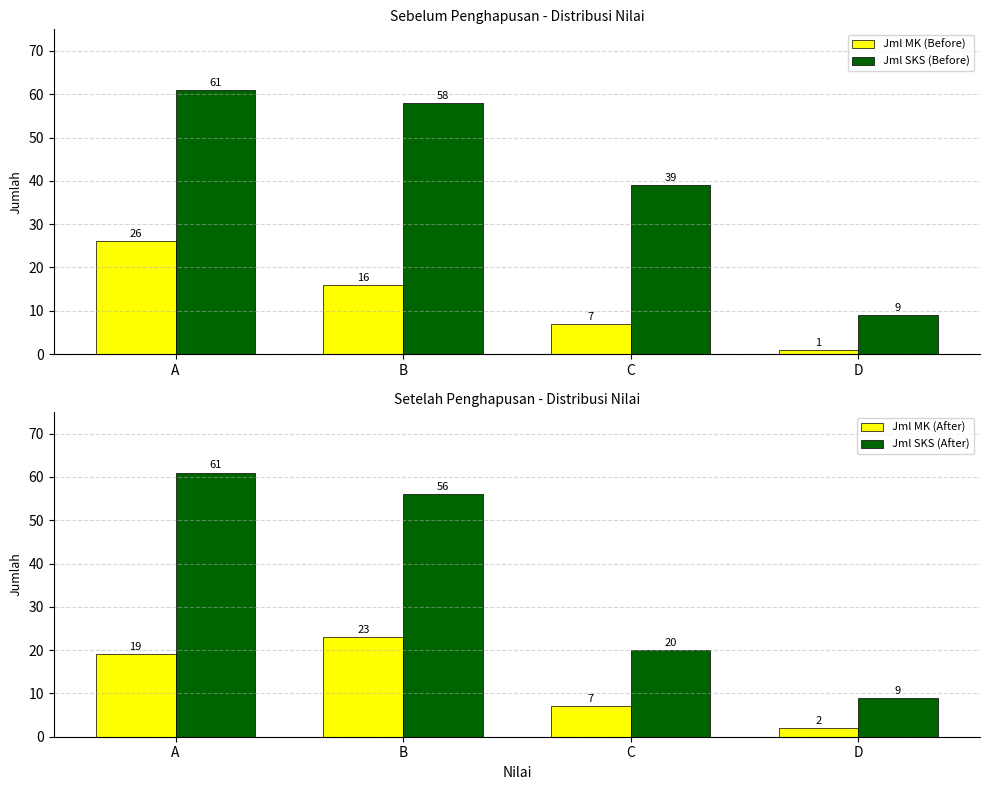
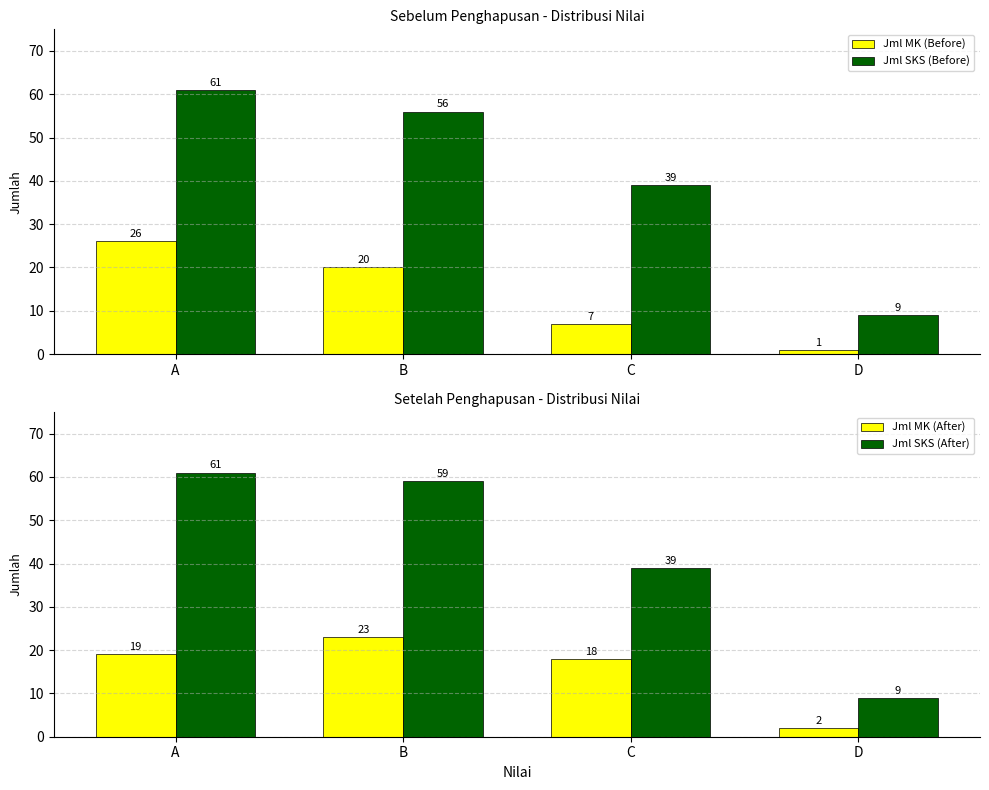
  {
    "Sebelum Penghapusan - Distribusi Nilai": {
      "Jml MK (Before)": {
        "A": 26,
-       "B": 16,
+       "B": 20,
        "C": 7,
        "D": 1
      },
      "Jml SKS (Before)": {
        "A": 61,
-       "B": 58,
+       "B": 56,
        "C": 39,
        "D": 9
      }
    },
    "Setelah Penghapusan - Distribusi Nilai": {
      "Jml MK (After)": {
        "A": 19,
        "B": 23,
-       "C": 7,
+       "C": 18,
        "D": 2
      },
      "Jml SKS (After)": {
        "A": 61,
-       "B": 56,
-       "C": 20,
+       "B": 59,
+       "C": 39,
        "D": 9
      }
    }
  }
